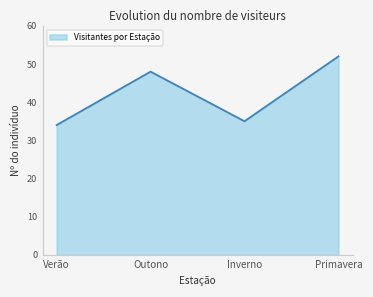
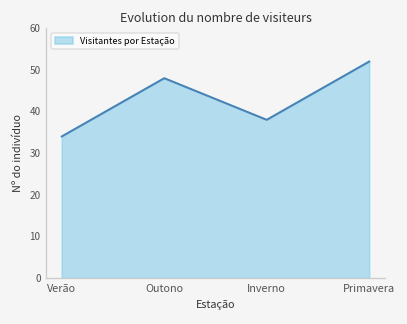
  {
    "Verão": 34,
    "Outono": 48,
-   "Inverno": 35,
+   "Inverno": 38,
    "Primavera": 52
  }
